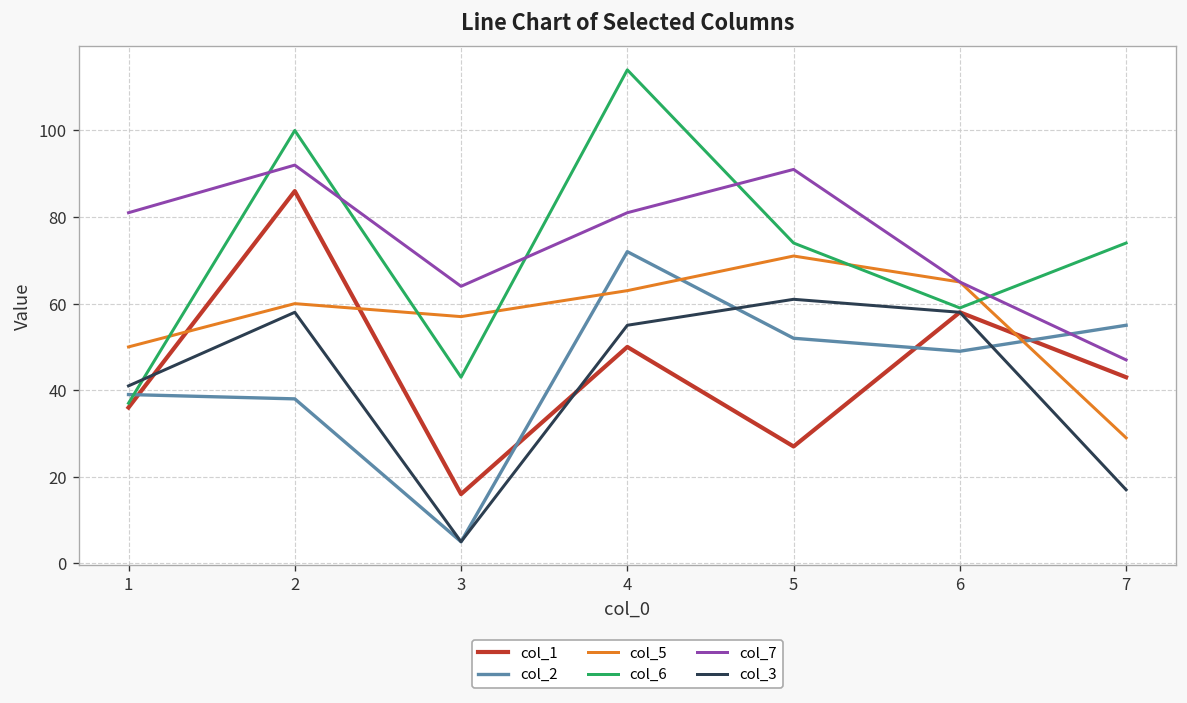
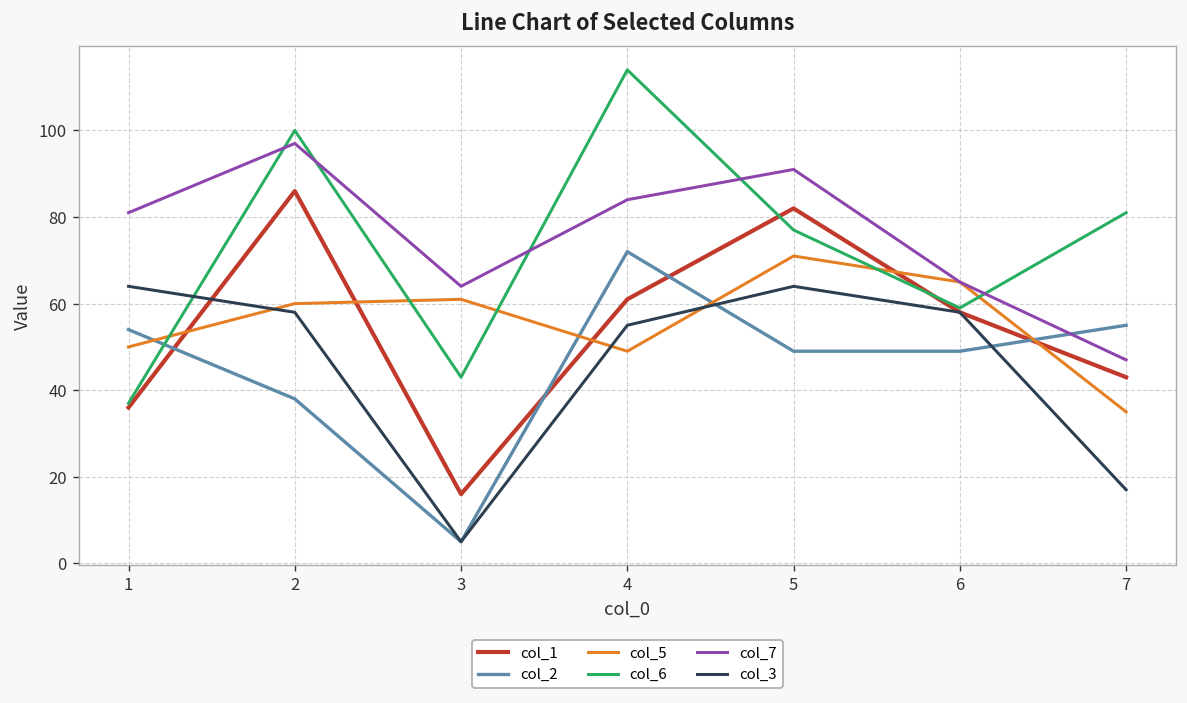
  {
    "col_1": {
      "1": 36,
      "2": 86,
      "3": 16,
-     "4": 50,
-     "5": 27,
+     "4": 61,
+     "5": 82,
      "7": 43
    },
    "col_2": {
-     "1": 39,
+     "1": 54,
      "2": 38,
      "4": 72,
-     "5": 52,
+     "5": 49,
      "6": 49,
      "7": 55
    },
    "col_5": {
      "1": 50,
      "2": 60,
-     "3": 57,
-     "4": 63,
+     "3": 61,
+     "4": 49,
      "5": 71,
-     "7": 29
+     "7": 35
    },
    "col_6": {
      "1": 37,
      "2": 100,
      "3": 43,
      "4": 114,
-     "5": 74,
+     "5": 77,
      "6": 59,
-     "7": 74
+     "7": 81
    },
    "col_7": {
      "1": 81,
-     "2": 92,
+     "2": 97,
      "3": 64,
-     "4": 81,
+     "4": 84,
      "5": 91,
      "7": 47
    },
    "col_3": {
-     "1": 41,
+     "1": 64,
      "2": 58,
      "4": 55,
-     "5": 61,
+     "5": 64,
      "7": 17
    }
  }
